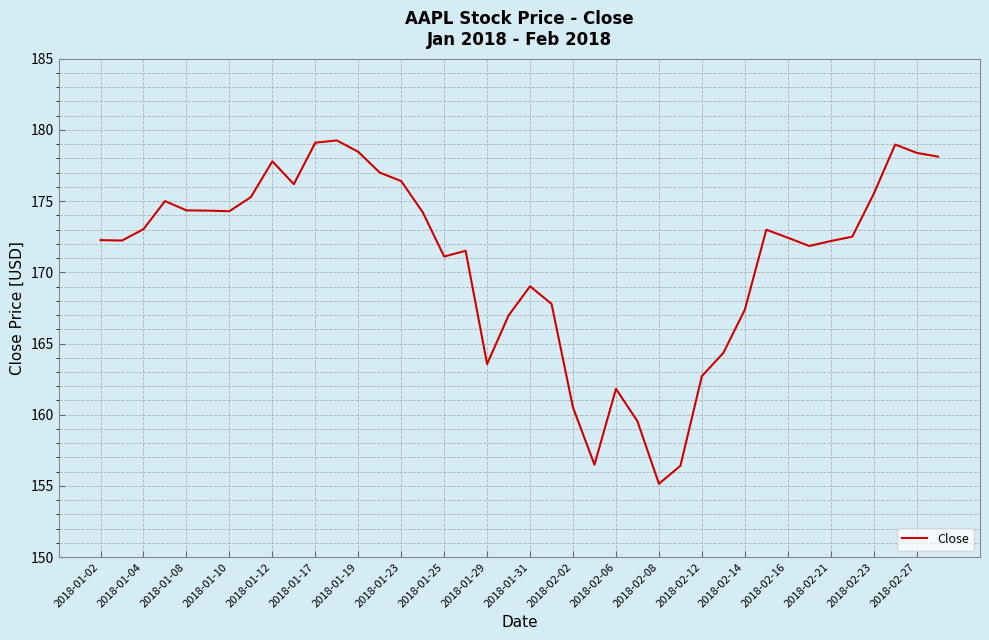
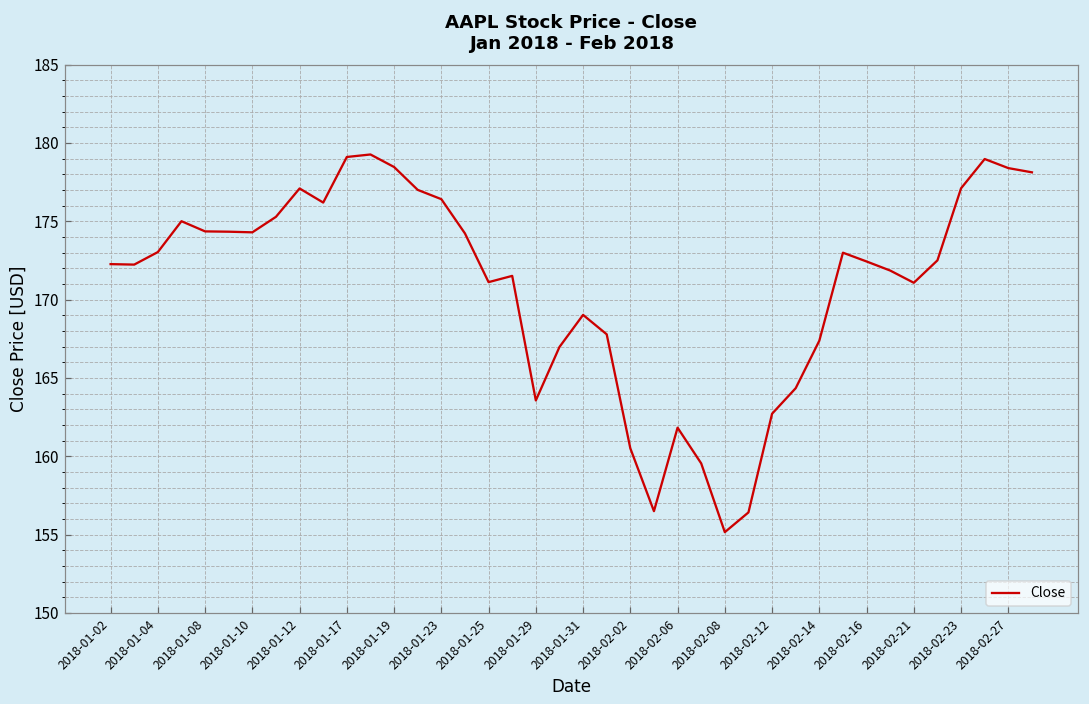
  {
    "2018-01-02": 172.3,
    "2018-01-04": 173.0,
    "2018-01-08": 174.4,
    "2018-01-10": 174.3,
-   "2018-01-12": 177.8,
+   "2018-01-12": 177.1,
    "2018-01-17": 179.1,
    "2018-01-19": 178.5,
    "2018-01-23": 176.4,
    "2018-01-25": 171.1,
    "2018-01-29": 163.6,
    "2018-01-31": 169.0,
    "2018-02-02": 160.5,
    "2018-02-06": 161.8,
    "2018-02-08": 155.1,
    "2018-02-12": 162.7,
    "2018-02-14": 167.4,
    "2018-02-16": 172.4,
-   "2018-02-21": 172.2,
-   "2018-02-23": 175.5,
+   "2018-02-21": 171.1,
+   "2018-02-23": 177.1,
    "2018-02-27": 178.4
  }
